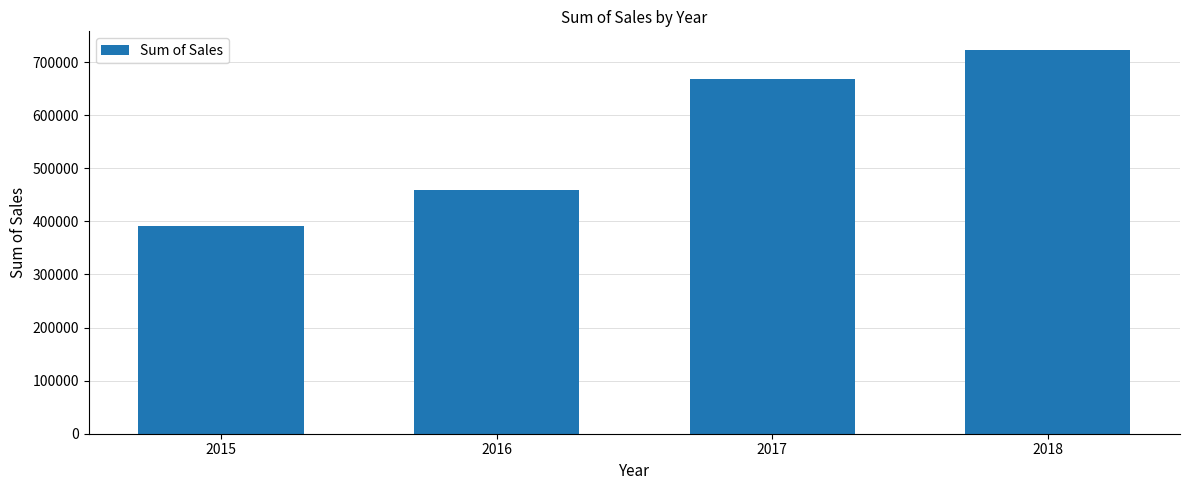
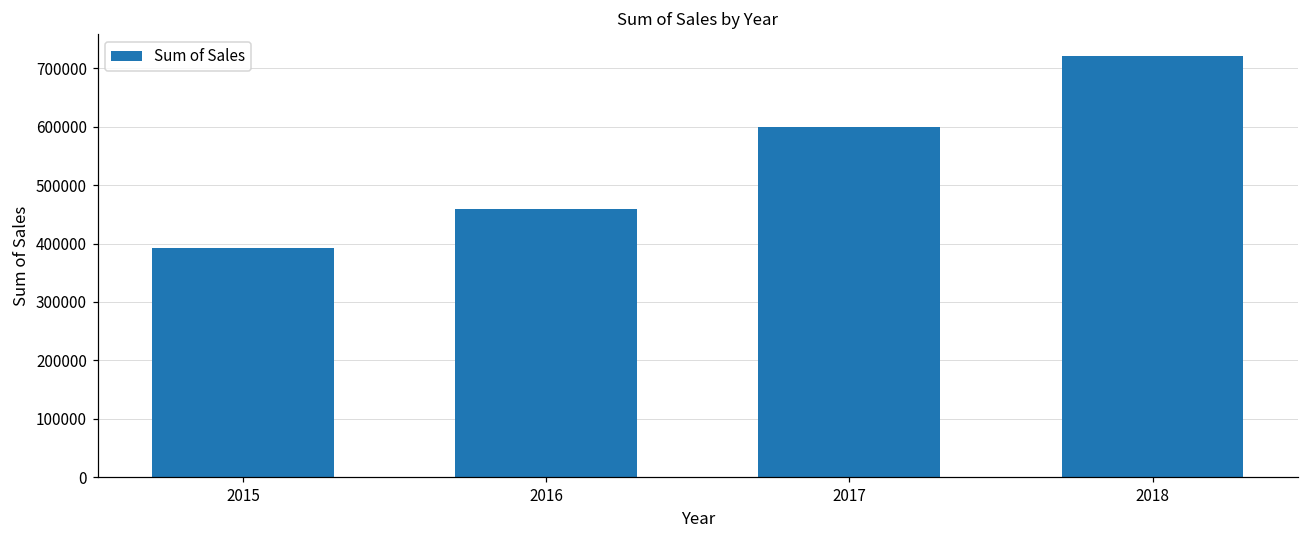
  {
    "2015": 390000,
    "2016": 460000,
-   "2017": 670000,
+   "2017": 600000,
    "2018": 720000
  }
